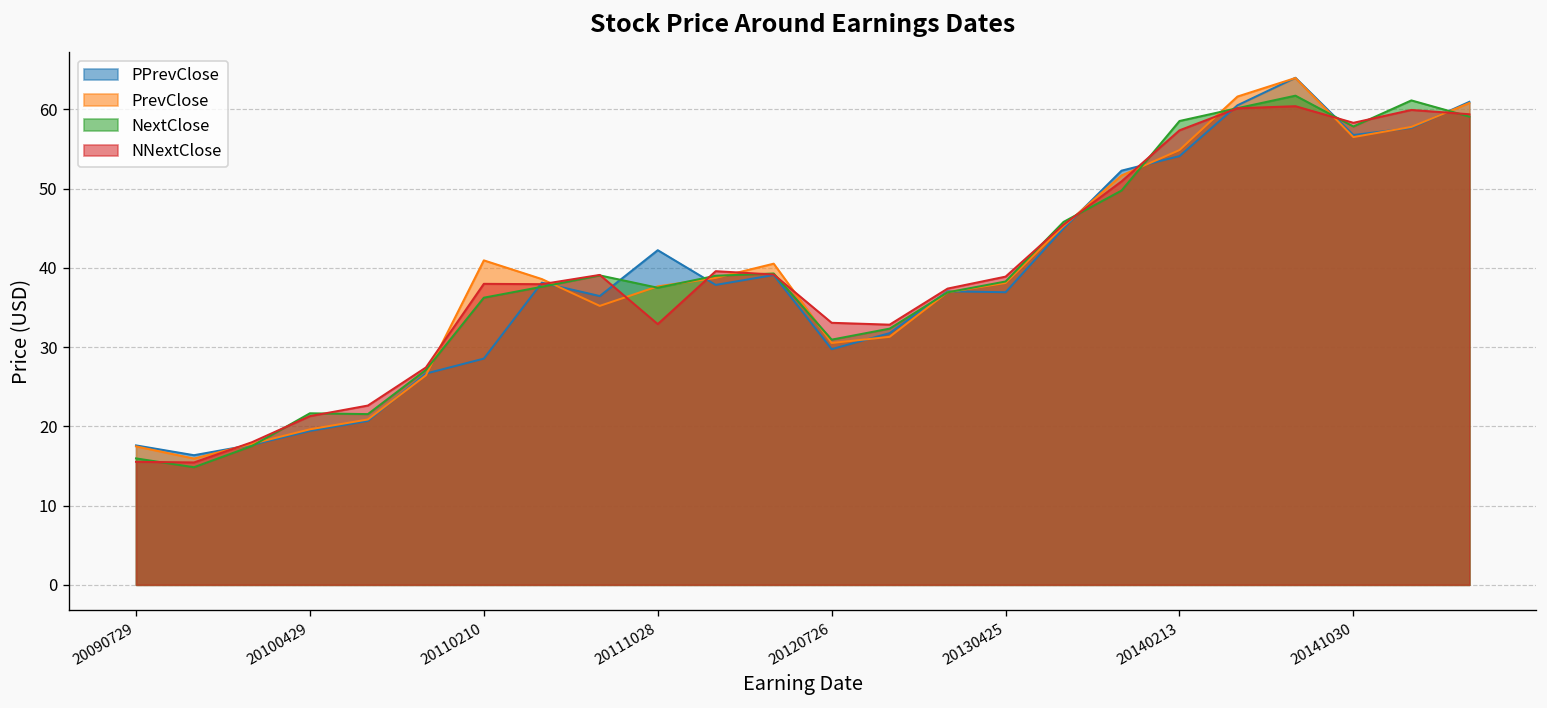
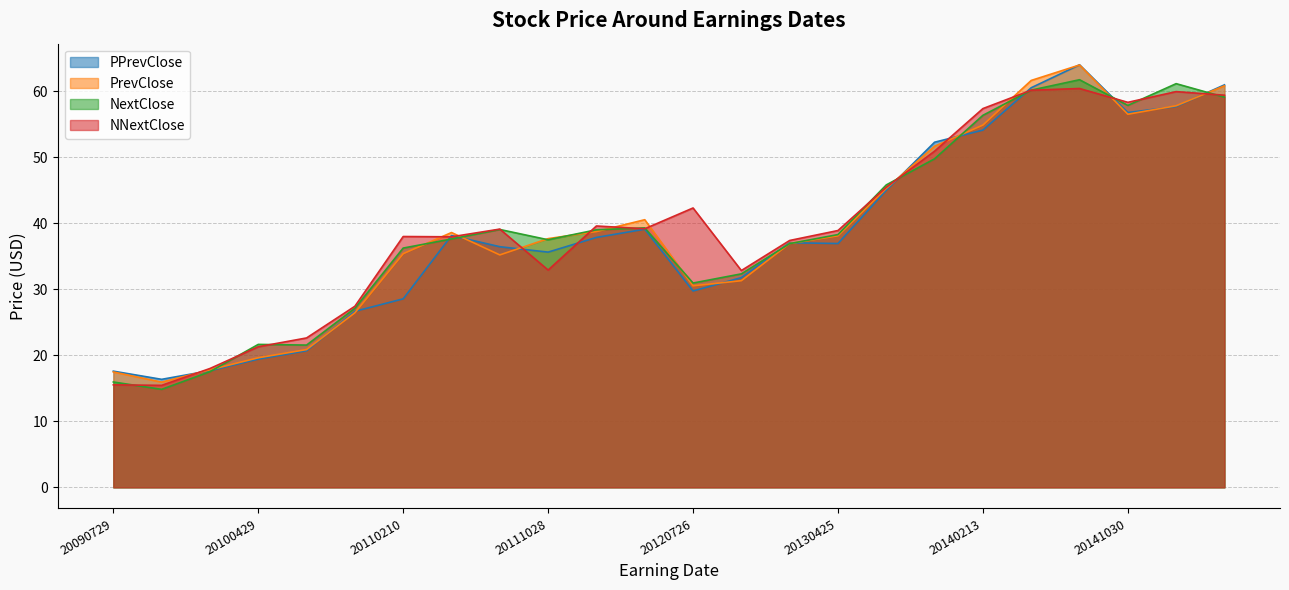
  {
    "PPrevClose": {
      "20110210": 29,
-     "20111028": 42,
+     "20111028": 36,
      "20120726": 30,
      "20130425": 37,
      "20140213": 54
    },
    "PrevClose": {
-     "20110210": 41,
+     "20110210": 35,
      "20120726": 31,
      "20140213": 55
    },
    "NextClose": {
      "20090729": 16,
      "20110210": 36,
      "20120726": 31,
-     "20140213": 59,
+     "20140213": 56,
      "20141030": 58
    },
    "NNextClose": {
      "20090729": 16,
      "20110210": 38,
      "20111028": 33,
-     "20120726": 33,
+     "20120726": 42,
      "20130425": 39,
      "20140213": 57,
      "20141030": 58
    }
  }
